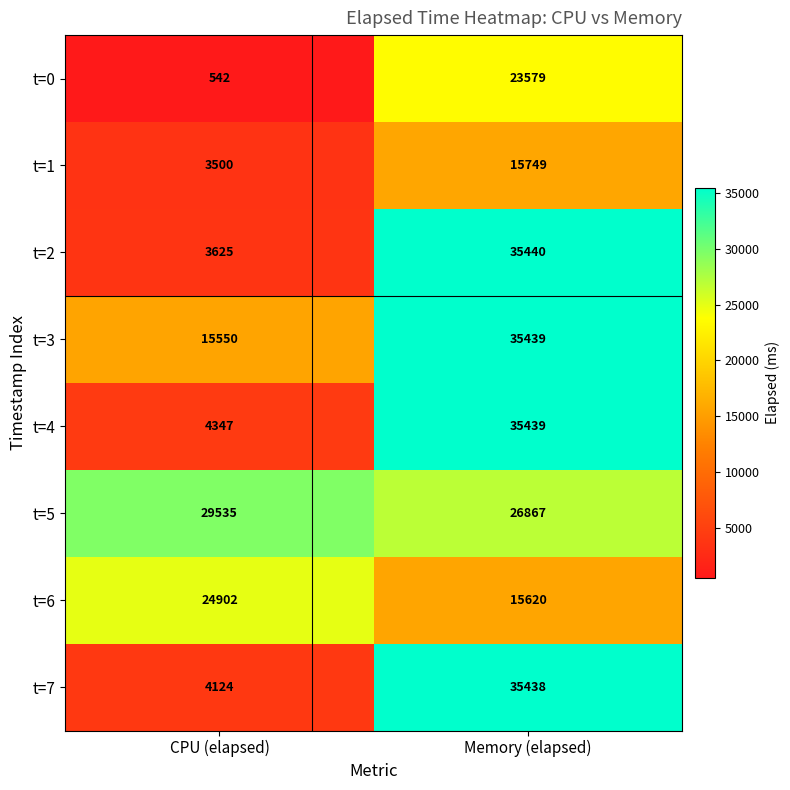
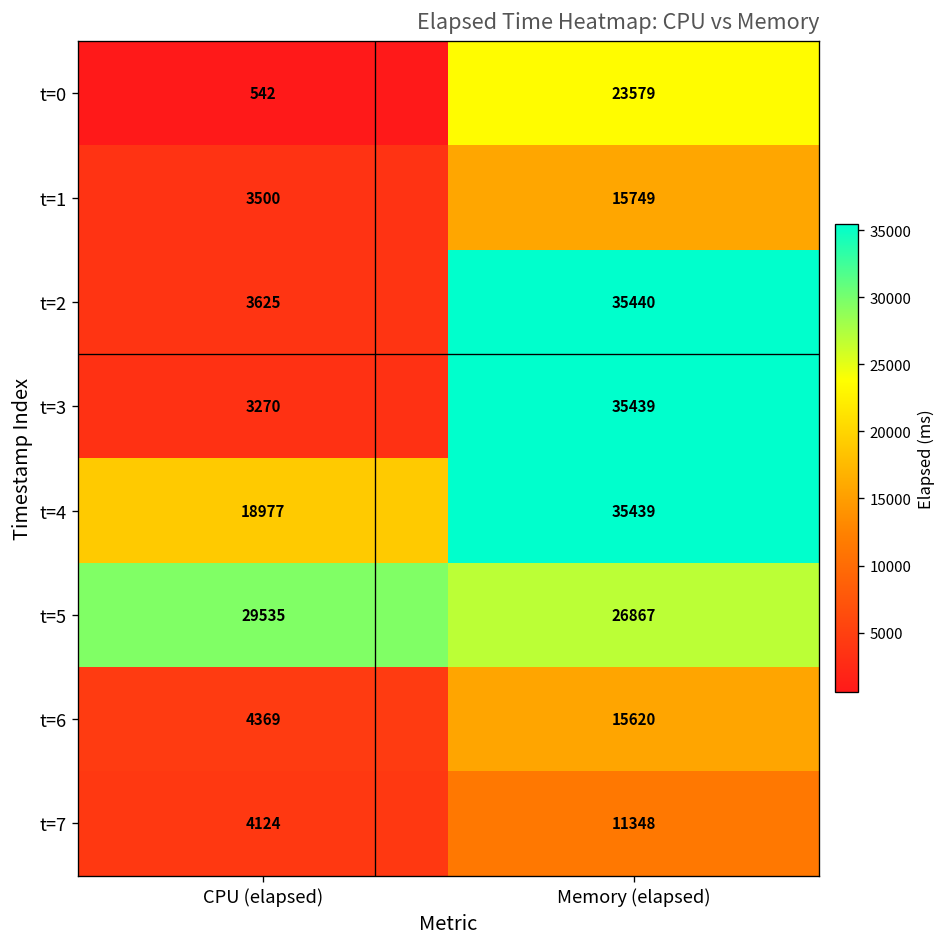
  {
    "t=0": {
      "CPU (elapsed)": 542,
      "Memory (elapsed)": 23579
    },
    "t=1": {
      "CPU (elapsed)": 3500,
      "Memory (elapsed)": 15749
    },
    "t=2": {
      "CPU (elapsed)": 3625,
      "Memory (elapsed)": 35440
    },
    "t=3": {
-     "CPU (elapsed)": 15550,
+     "CPU (elapsed)": 3270,
      "Memory (elapsed)": 35439
    },
    "t=4": {
-     "CPU (elapsed)": 4347,
+     "CPU (elapsed)": 18977,
      "Memory (elapsed)": 35439
    },
    "t=5": {
      "CPU (elapsed)": 29535,
      "Memory (elapsed)": 26867
    },
    "t=6": {
-     "CPU (elapsed)": 24902,
+     "CPU (elapsed)": 4369,
      "Memory (elapsed)": 15620
    },
    "t=7": {
      "CPU (elapsed)": 4124,
-     "Memory (elapsed)": 35438
+     "Memory (elapsed)": 11348
    }
  }
